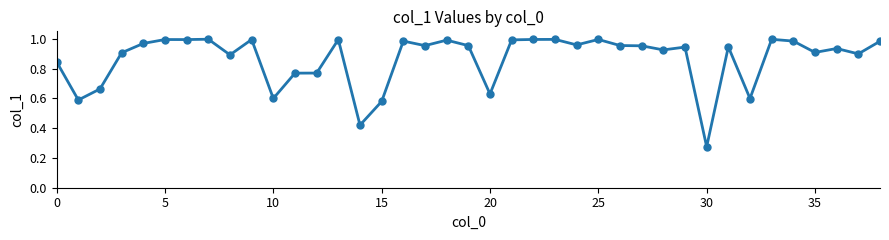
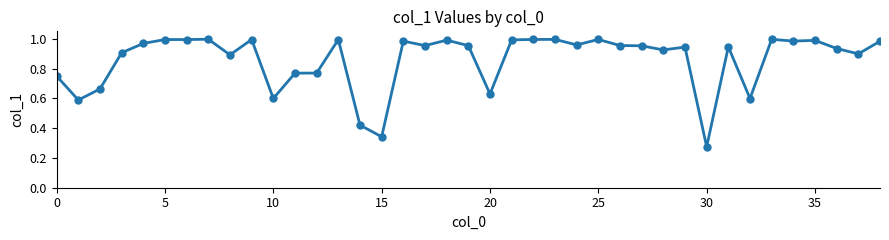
  {
-   "0": 0.84,
+   "0": 0.75,
    "5": 0.99,
    "10": 0.60,
-   "15": 0.58,
+   "15": 0.34,
    "20": 0.63,
    "25": 1.00,
    "30": 0.27,
-   "35": 0.91
+   "35": 0.99
  }
